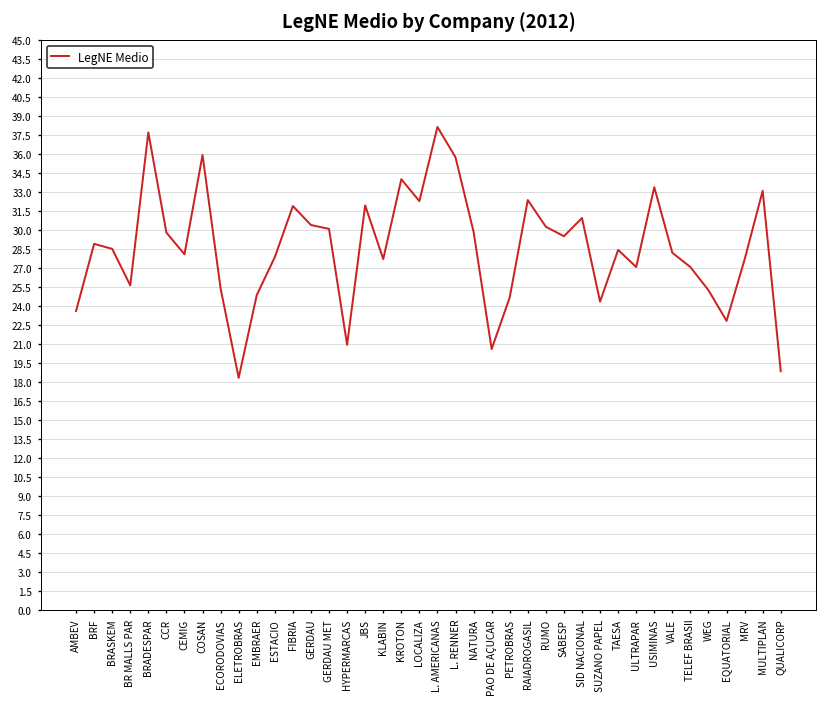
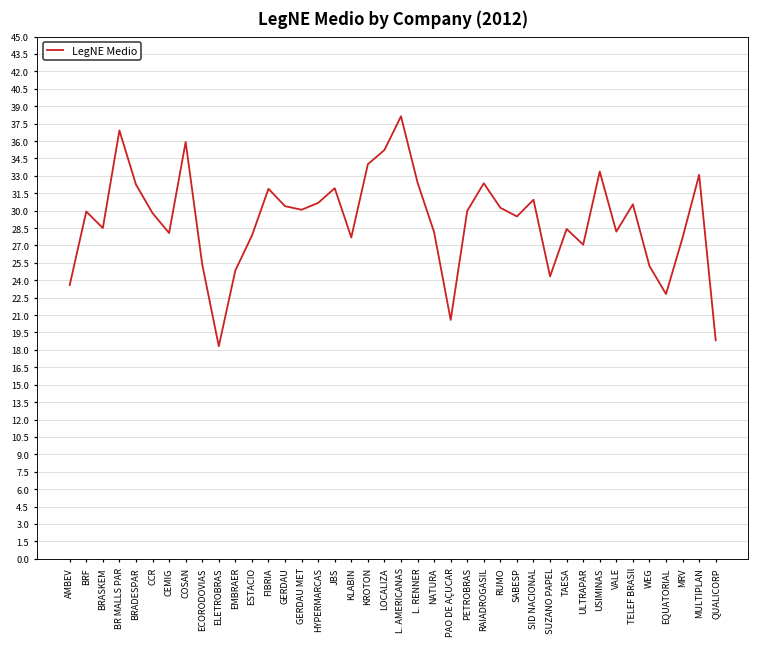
  {
    "AMBEV": 23.6,
-   "BRF": 28.9,
+   "BRF": 29.9,
    "BRASKEM": 28.5,
-   "BR MALLS PAR": 25.6,
-   "BRADESPAR": 37.7,
+   "BR MALLS PAR": 36.9,
+   "BRADESPAR": 32.3,
    "CCR": 29.8,
    "CEMIG": 28.1,
    "COSAN": 35.9,
    "ECORODOVIAS": 25.4,
    "ELETROBRAS": 18.3,
    "EMBRAER": 24.8,
    "ESTACIO": 27.8,
    "FIBRIA": 31.9,
    "GERDAU": 30.4,
    "GERDAU MET": 30.1,
-   "HYPERMARCAS": 20.9,
+   "HYPERMARCAS": 30.7,
    "JBS": 31.9,
    "KLABIN": 27.7,
    "KROTON": 34.0,
-   "LOCALIZA": 32.3,
+   "LOCALIZA": 35.2,
    "L. AMERICANAS": 38.1,
-   "L. RENNER": 35.7,
-   "NATURA": 29.8,
+   "L. RENNER": 32.4,
+   "NATURA": 28.1,
    "PAO DE AÇUCAR": 20.6,
-   "PETROBRAS": 24.7,
+   "PETROBRAS": 30.0,
    "RAIADROGASIL": 32.4,
    "RUMO": 30.2,
    "SABESP": 29.5,
    "SID NACIONAL": 30.9,
    "SUZANO PAPEL": 24.3,
    "TAESA": 28.4,
    "ULTRAPAR": 27.1,
    "USIMINAS": 33.4,
    "VALE": 28.2,
-   "TELEF BRASIl": 27.1,
+   "TELEF BRASIl": 30.5,
    "WEG": 25.2,
    "EQUATORIAL": 22.8,
    "MRV": 27.7,
    "MULTIPLAN": 33.1,
    "QUALICORP": 18.8
  }
